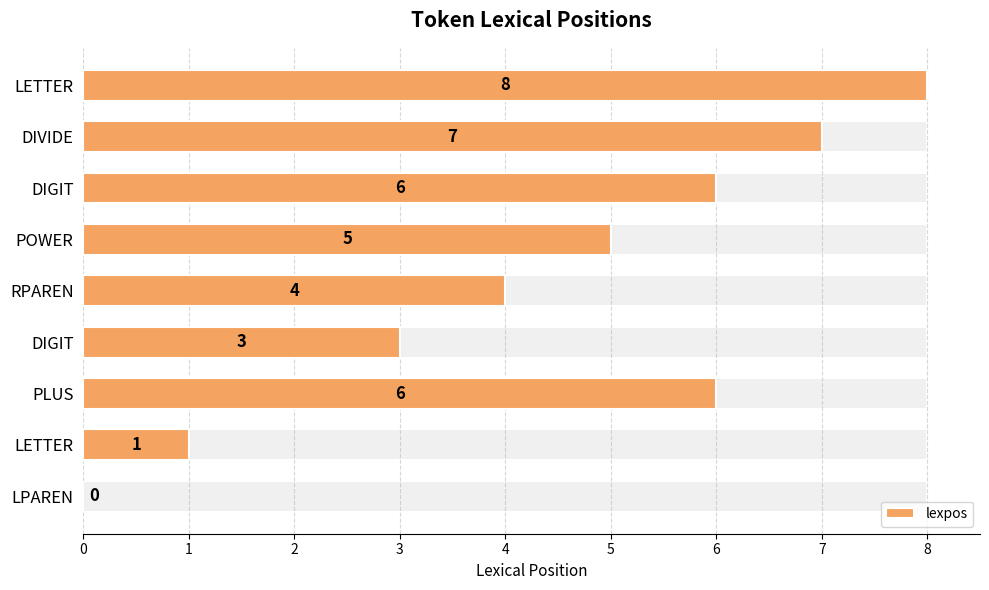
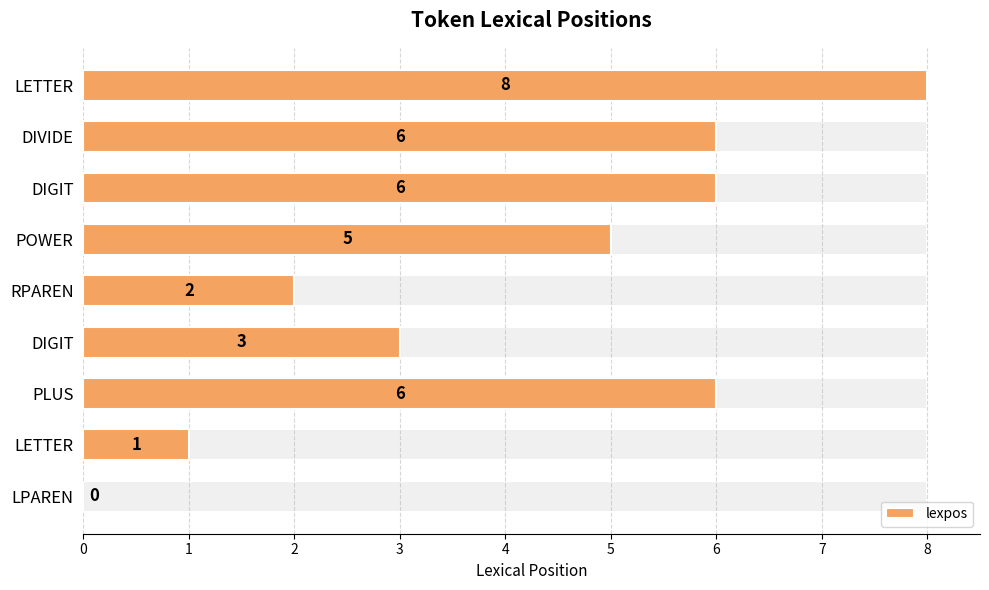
  {
    "lexpos": {
-     "DIVIDE": 7,
-     "RPAREN": 4,
+     "DIVIDE": 6,
+     "RPAREN": 2,
      "LPAREN": 0
    }
  }
